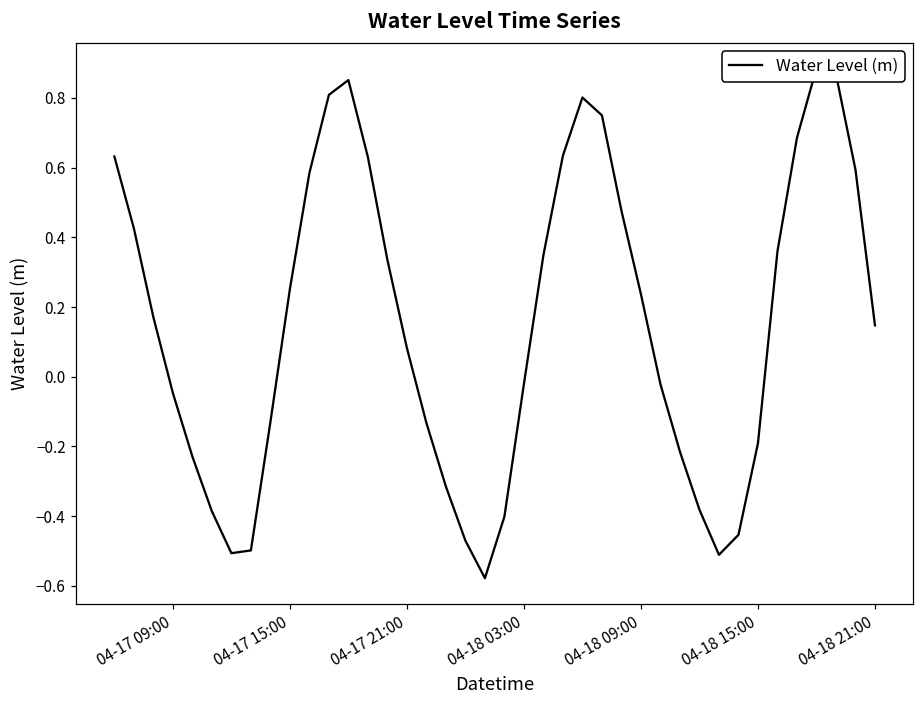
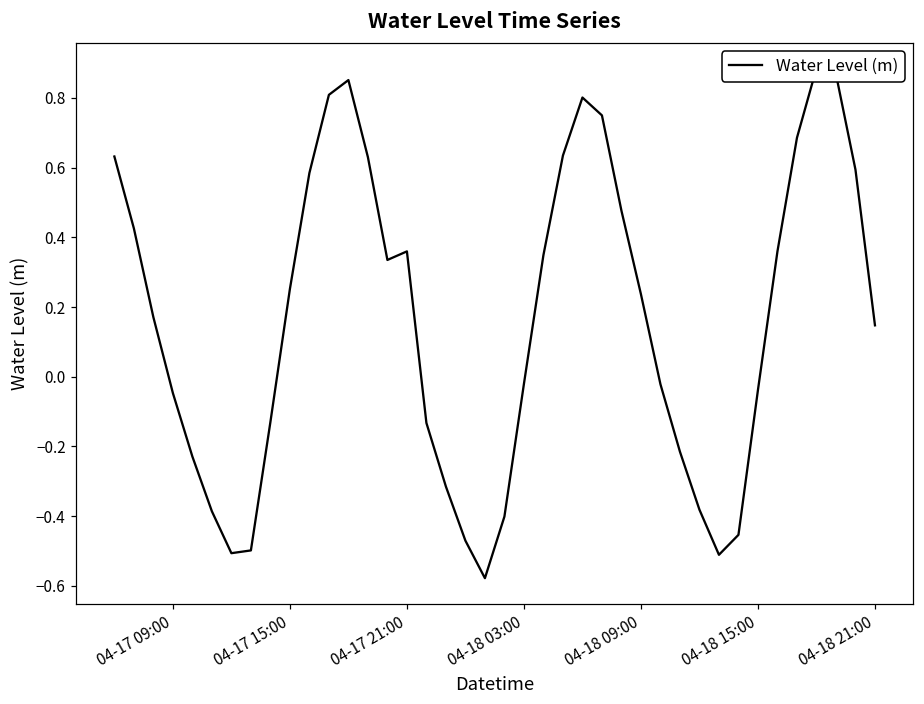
  {
    "04-17 09:00": -0.05,
    "04-17 15:00": 0.25,
-   "04-17 21:00": 0.08,
+   "04-17 21:00": 0.36,
    "04-18 03:00": -0.02,
    "04-18 09:00": 0.24,
-   "04-18 15:00": -0.19,
+   "04-18 15:00": -0.04,
    "04-18 21:00": 0.15
  }
